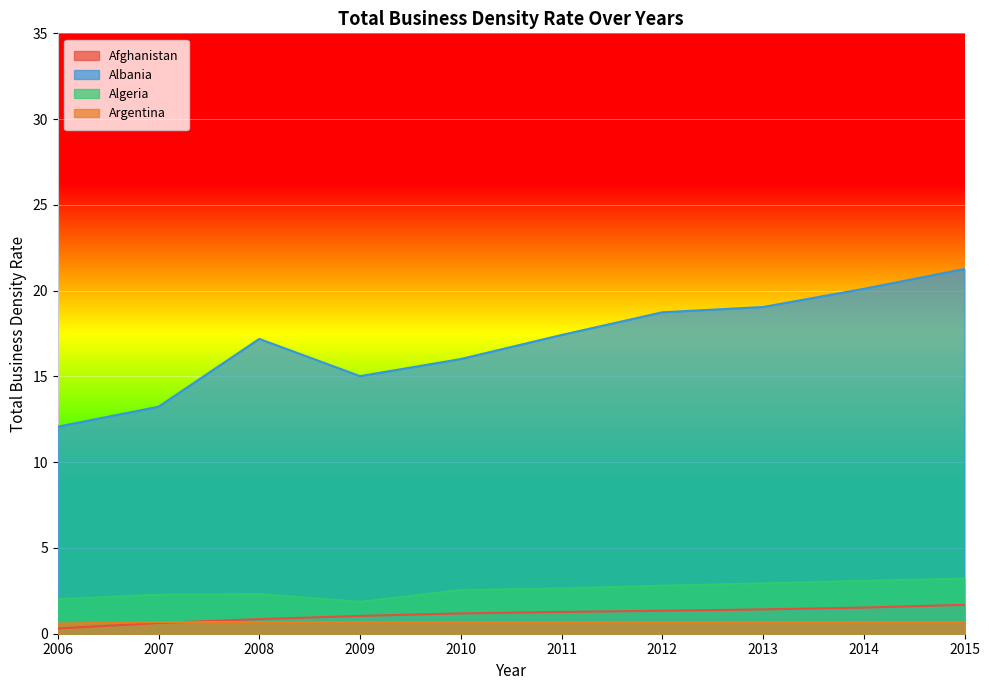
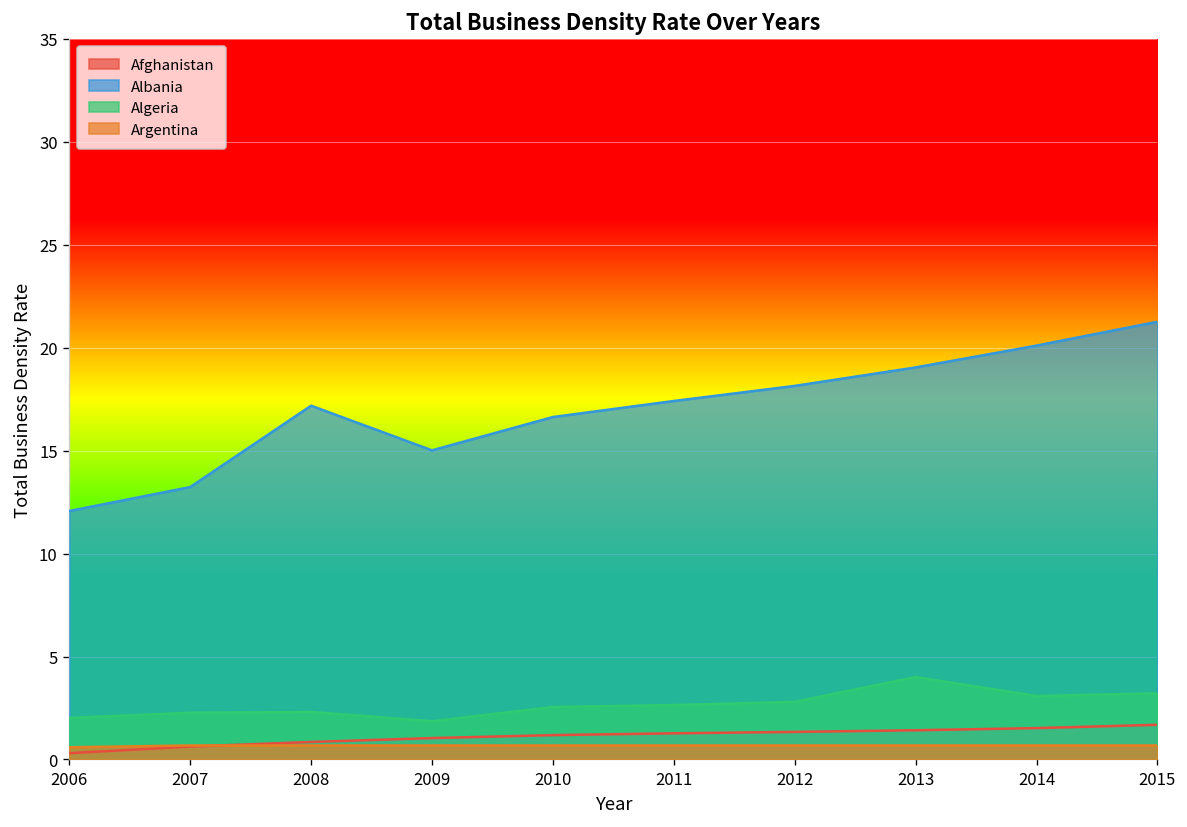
  {
    "Albania": {
      "2006": 12.1,
      "2007": 13.2,
      "2008": 17.2,
      "2009": 15.0,
-     "2010": 16.0,
+     "2010": 16.6,
      "2011": 17.4,
-     "2012": 18.7,
+     "2012": 18.1,
      "2013": 19.0,
      "2014": 20.1,
      "2015": 21.3
    },
    "Algeria": {
      "2006": 2.0,
      "2007": 2.3,
      "2008": 2.3,
      "2009": 1.9,
      "2010": 2.5,
      "2011": 2.6,
      "2012": 2.8,
-     "2013": 2.9,
+     "2013": 4.0,
      "2014": 3.1,
      "2015": 3.2
    }
  }
